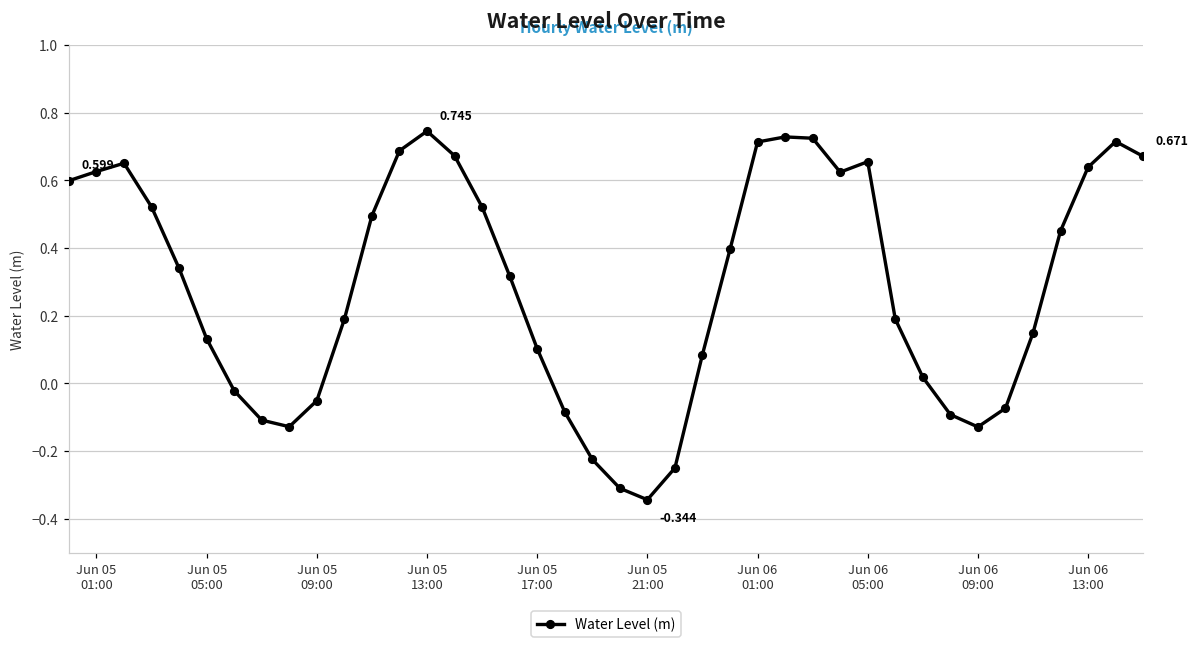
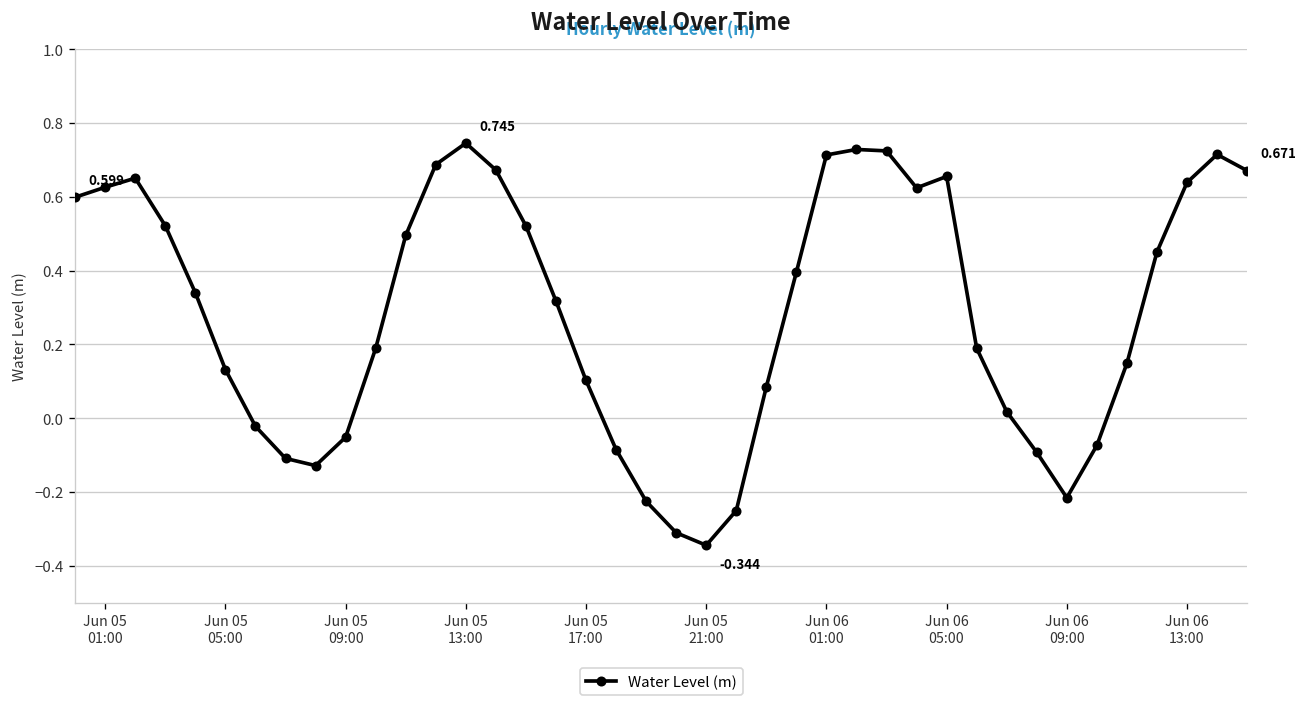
  {
    "Jun 05 05:00": 0.13,
    "Jun 05 09:00": -0.05,
    "Jun 05 17:00": 0.10,
    "Jun 06 01:00": 0.71,
    "Jun 06 05:00": 0.66,
-   "Jun 06 09:00": -0.13,
+   "Jun 06 09:00": -0.22,
    "Jun 06 13:00": 0.64
  }
